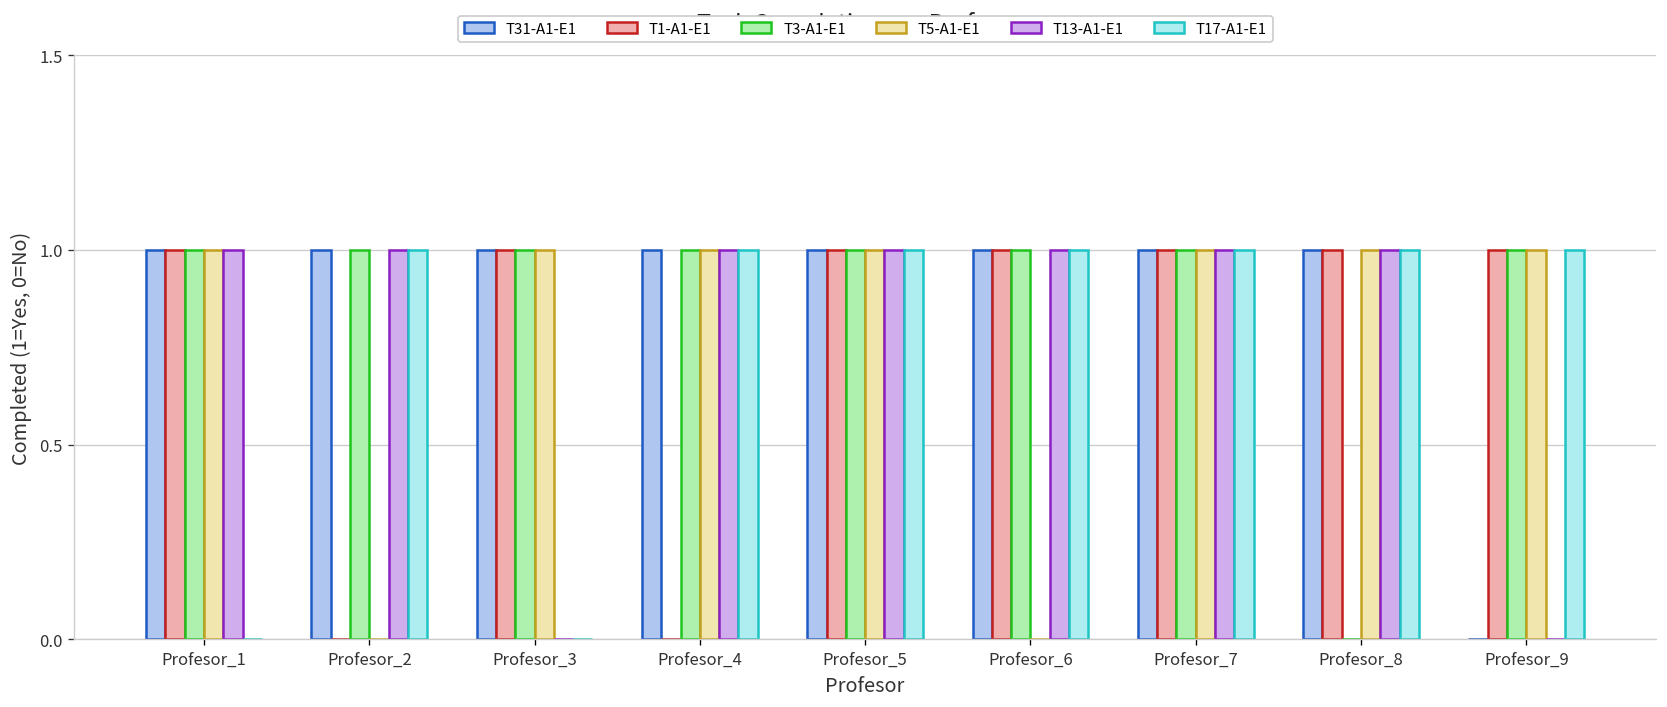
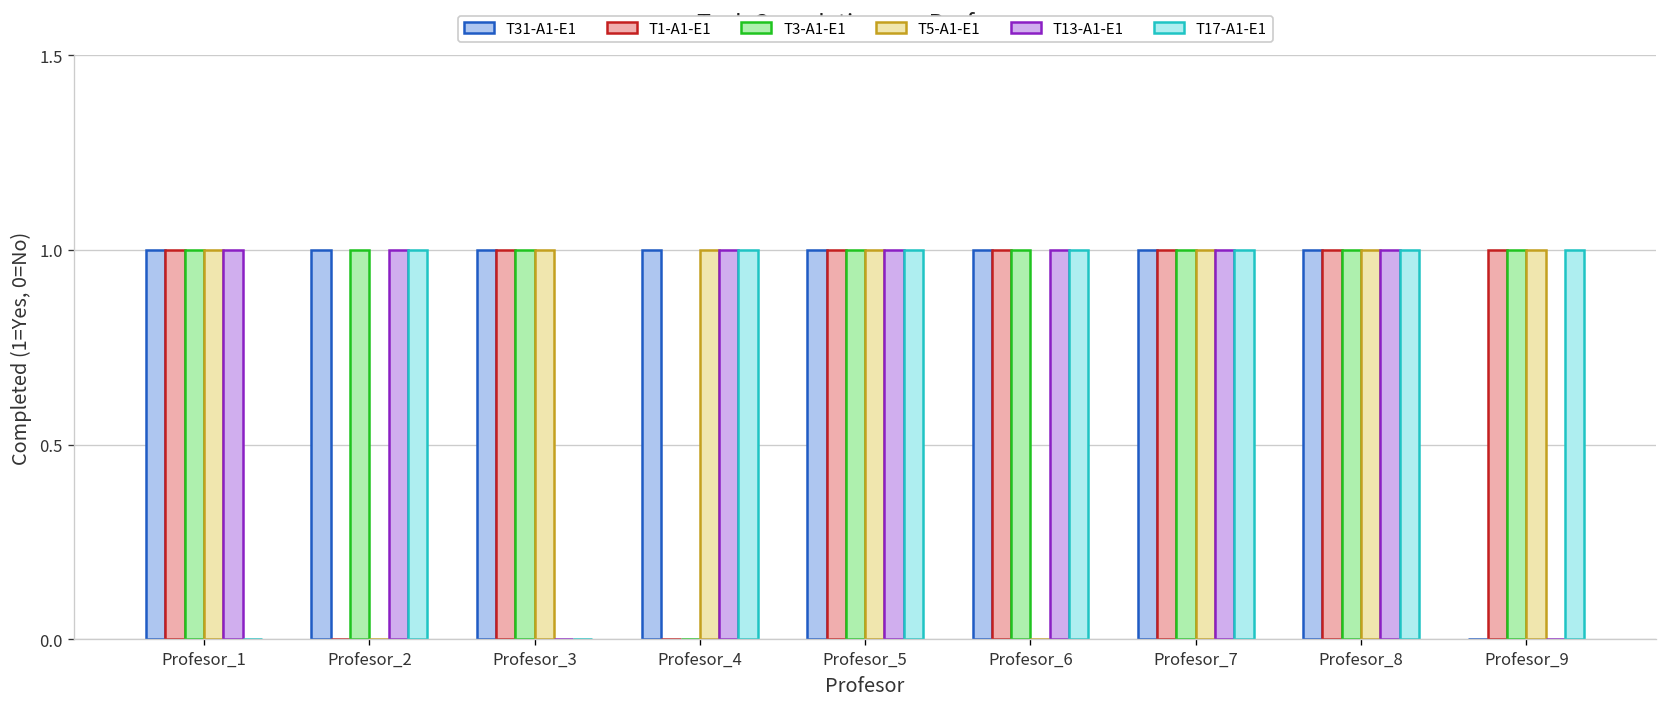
  {
    "T3-A1-E1": {
      "Profesor_1": 1,
      "Profesor_2": 1,
      "Profesor_3": 1,
-     "Profesor_4": 1,
+     "Profesor_4": 0,
      "Profesor_5": 1,
      "Profesor_6": 1,
      "Profesor_7": 1,
-     "Profesor_8": 0,
+     "Profesor_8": 1,
      "Profesor_9": 1
    }
  }
